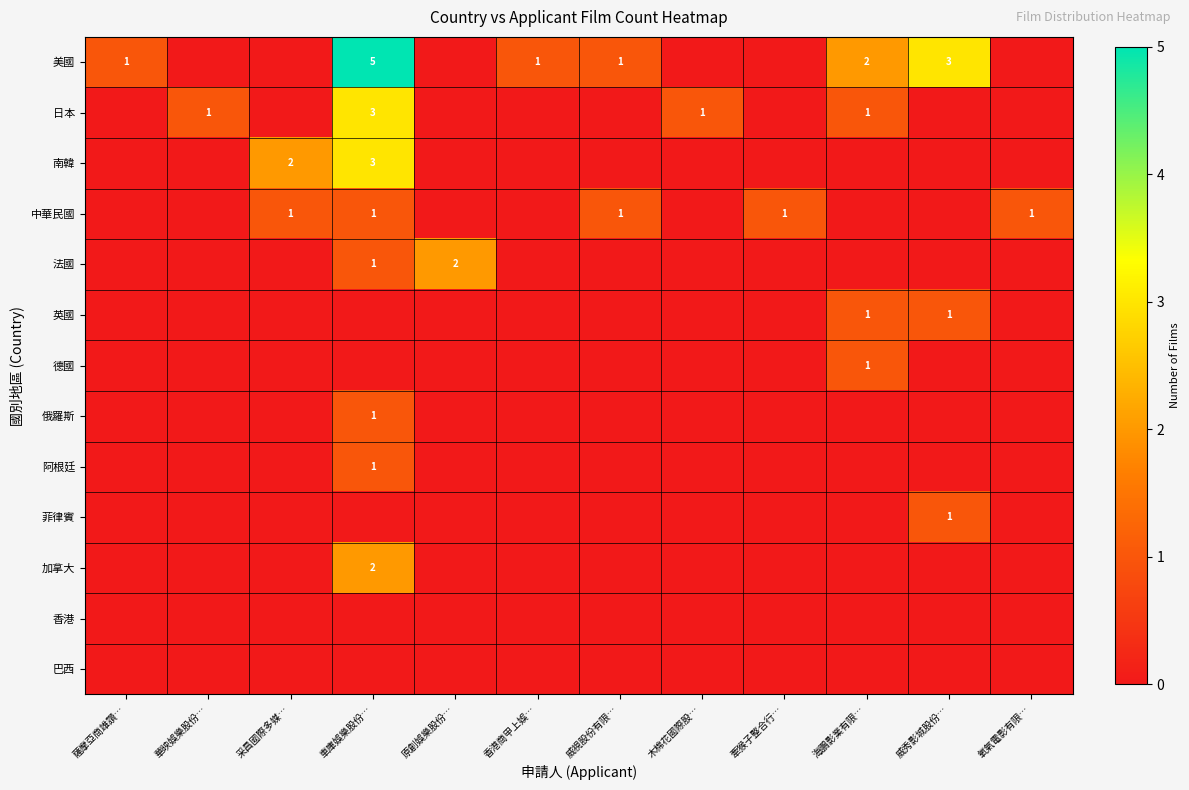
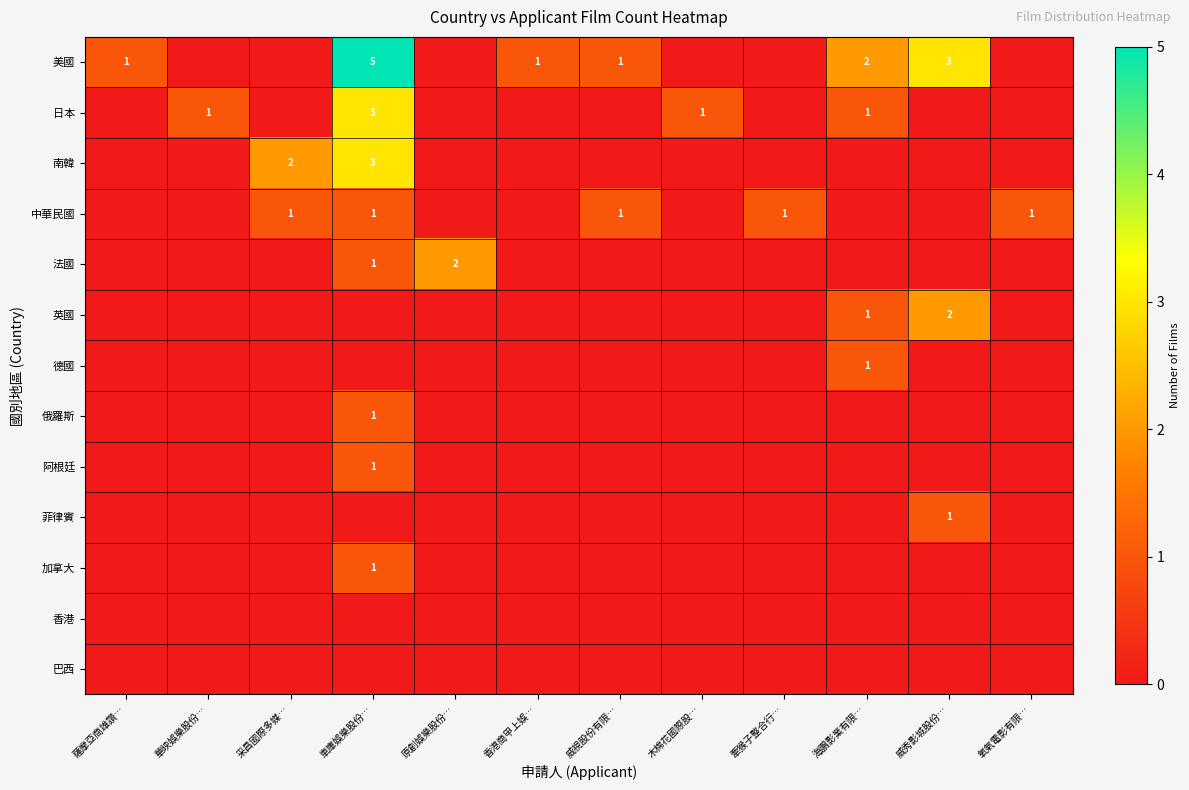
  {
    "美國": {
      "薩摩亞商雄讚…": 1,
      "車庫娛樂股份…": 5,
      "香港商甲上娛…": 1,
      "威視股份有限…": 1,
      "海鵬影業有限…": 2,
      "威秀影城股份…": 3
    },
    "日本": {
      "華映娛樂股份…": 1,
      "車庫娛樂股份…": 3,
      "木棉花國際股…": 1,
      "海鵬影業有限…": 1
    },
    "南韓": {
      "采昌國際多媒…": 2,
      "車庫娛樂股份…": 3
    },
    "中華民國": {
      "采昌國際多媒…": 1,
      "車庫娛樂股份…": 1,
      "威視股份有限…": 1,
      "牽猴子整合行…": 1,
      "氧氣電影有限…": 1
    },
    "法國": {
      "車庫娛樂股份…": 1,
      "原創娛樂股份…": 2
    },
    "英國": {
      "海鵬影業有限…": 1,
-     "威秀影城股份…": 1
+     "威秀影城股份…": 2
    },
    "德國": {
      "海鵬影業有限…": 1
    },
    "俄羅斯": {
      "車庫娛樂股份…": 1
    },
    "阿根廷": {
      "車庫娛樂股份…": 1
    },
    "菲律賓": {
      "威秀影城股份…": 1
    },
    "加拿大": {
-     "車庫娛樂股份…": 2
+     "車庫娛樂股份…": 1
    }
  }
